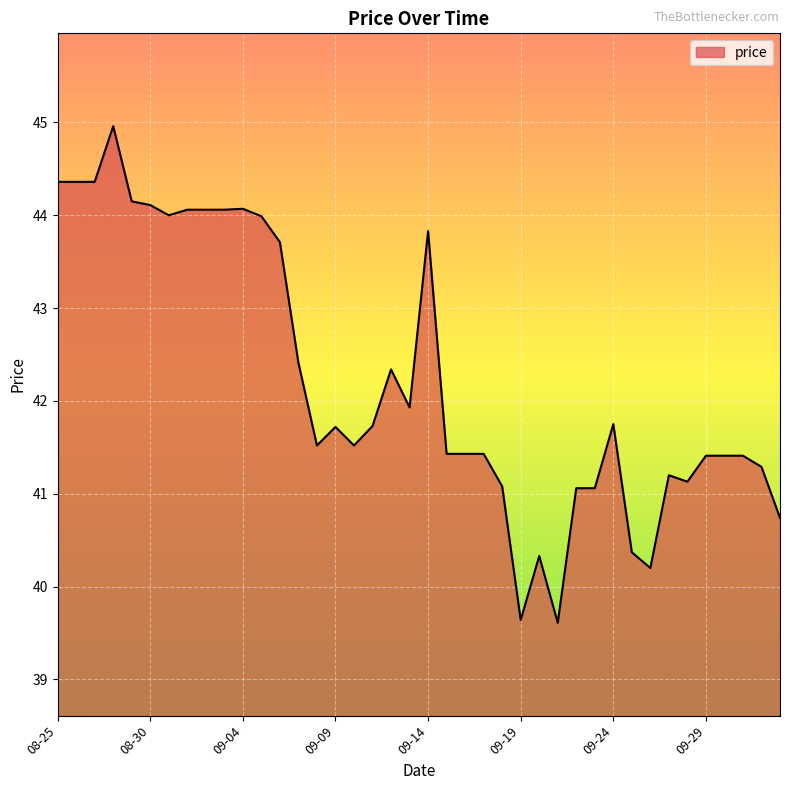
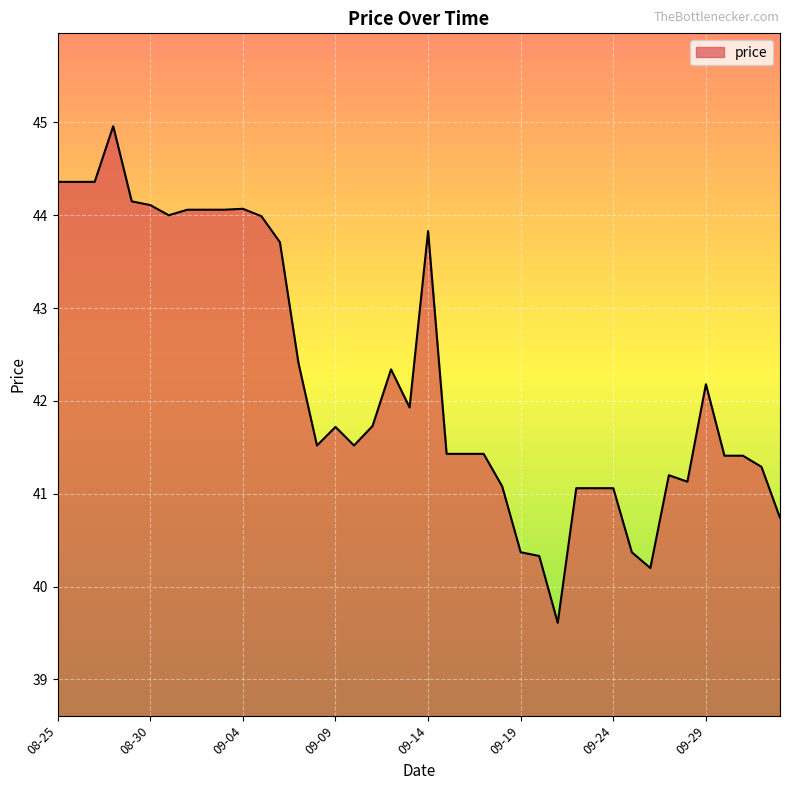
  {
    "08-25": 44.4,
    "08-30": 44.1,
    "09-04": 44.1,
    "09-09": 41.7,
    "09-14": 43.8,
-   "09-19": 39.6,
-   "09-24": 41.8,
-   "09-29": 41.4
+   "09-19": 40.4,
+   "09-24": 41.1,
+   "09-29": 42.2
  }
